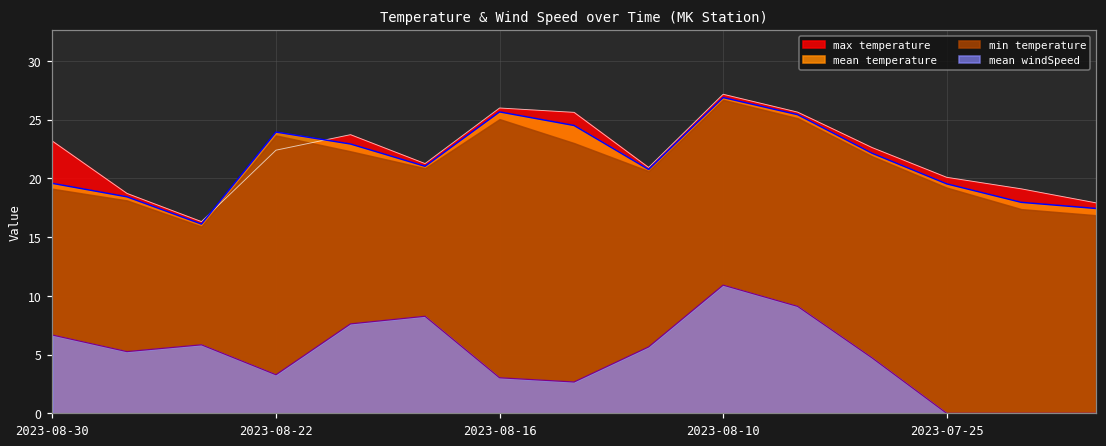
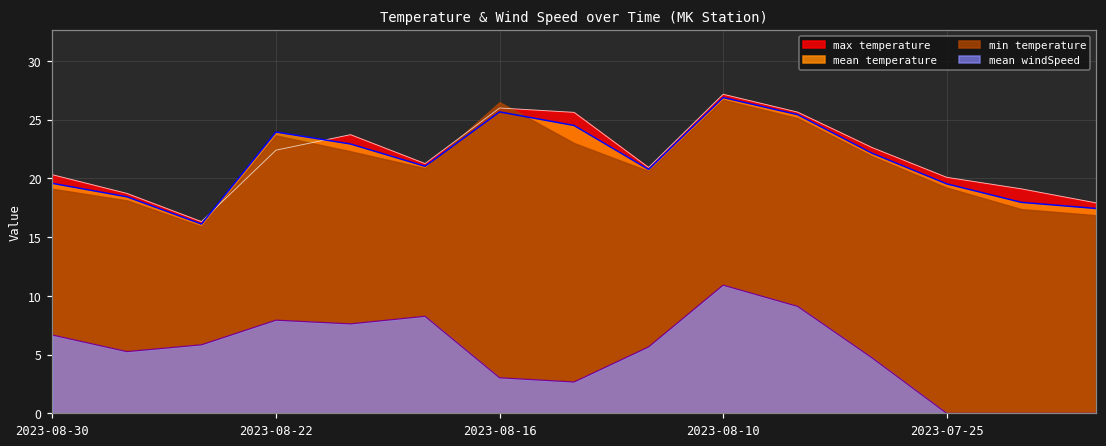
  {
    "max temperature": {
-     "2023-08-30": 23.2,
+     "2023-08-30": 20.3,
      "2023-08-22": 22.4,
      "2023-08-16": 26.0,
      "2023-08-10": 27.2,
      "2023-07-25": 20.1
    },
    "mean temperature": {
      "2023-08-30": 19.6,
      "2023-08-22": 23.9,
      "2023-08-16": 25.7,
      "2023-07-25": 19.5
    },
    "min temperature": {
      "2023-08-30": 19.1,
      "2023-08-22": 23.7,
-     "2023-08-16": 25.0,
+     "2023-08-16": 26.5,
      "2023-07-25": 19.2
    },
    "mean windSpeed": {
      "2023-08-30": 6.7,
-     "2023-08-22": 3.3,
+     "2023-08-22": 7.9,
      "2023-08-16": 3.0,
      "2023-08-10": 10.9,
      "2023-07-25": 0.0
    }
  }
